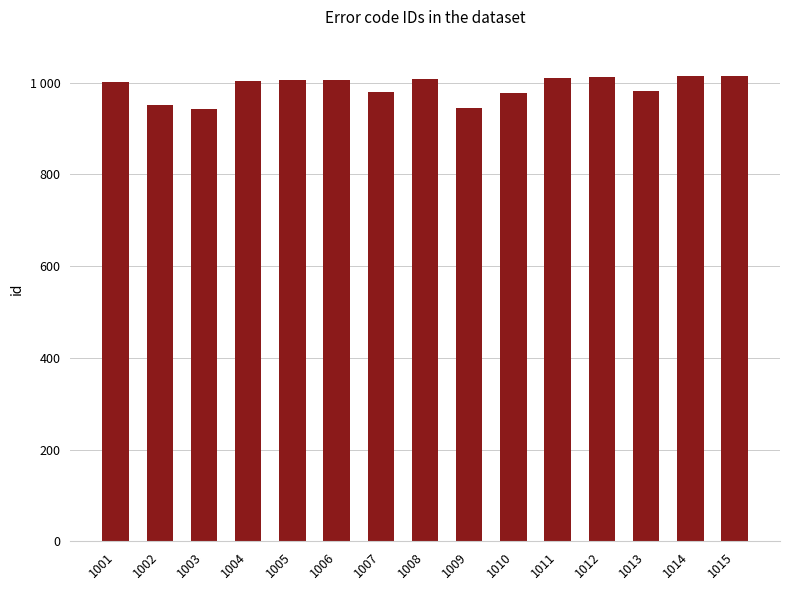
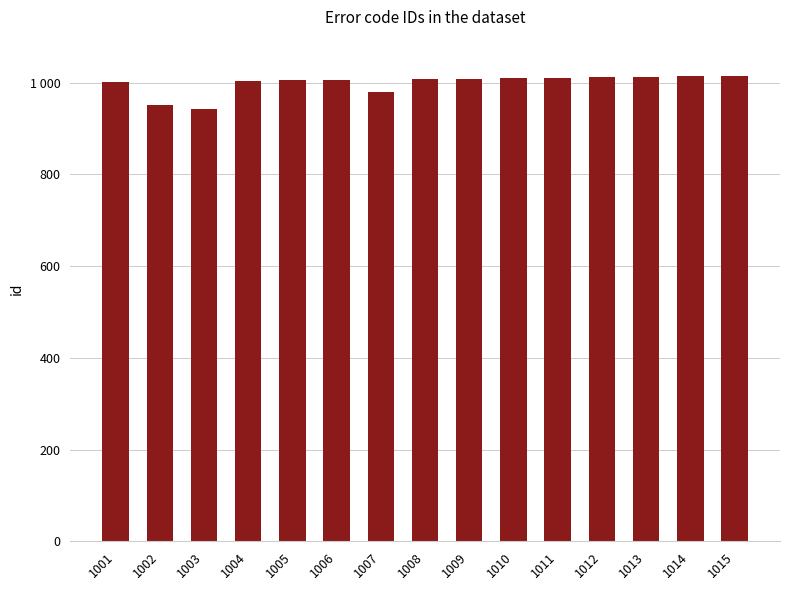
  {
    "1001": 1000,
    "1002": 950,
    "1003": 940,
    "1004": 1000,
    "1005": 1010,
    "1006": 1010,
    "1007": 980,
    "1008": 1010,
-   "1009": 940,
-   "1010": 980,
+   "1009": 1010,
+   "1010": 1010,
    "1011": 1010,
    "1012": 1010,
-   "1013": 980,
+   "1013": 1010,
    "1014": 1010,
    "1015": 1020
  }
